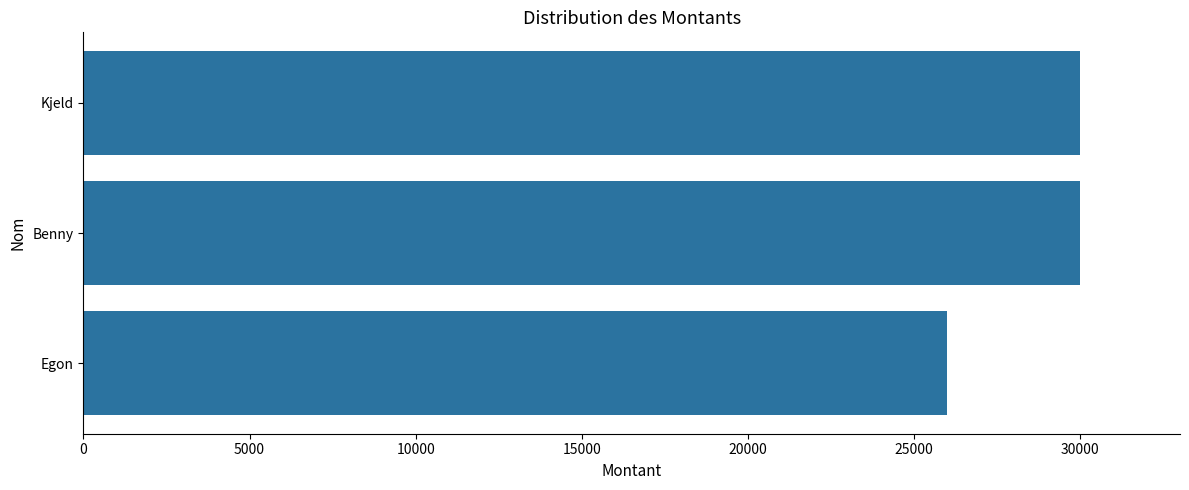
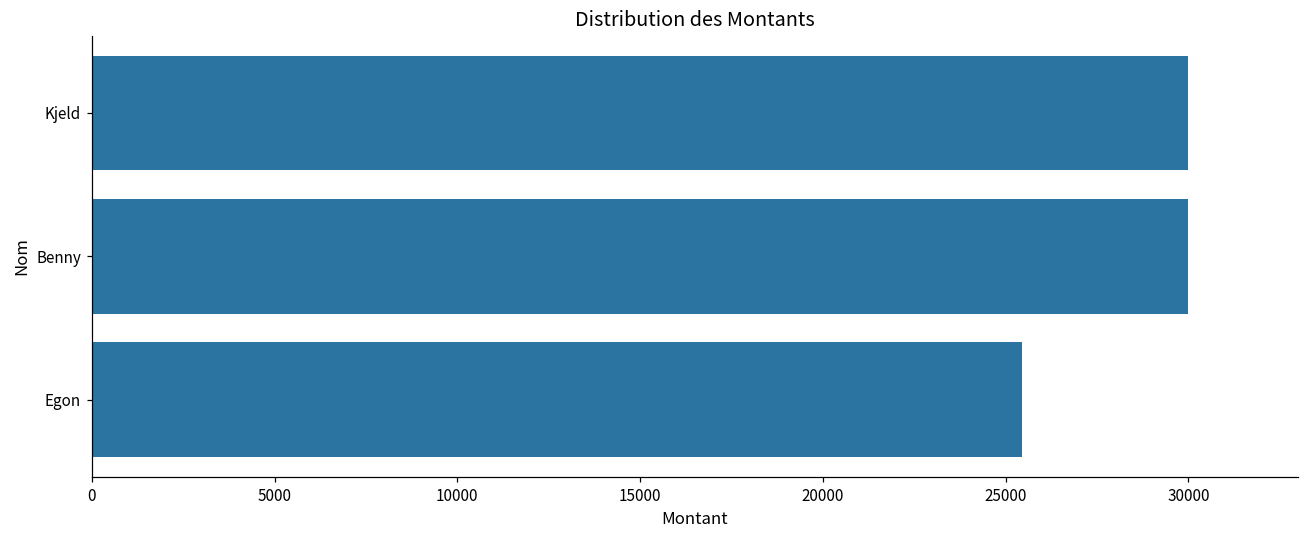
  {
    "Kjeld": 30000,
    "Benny": 30000,
-   "Egon": 26000
+   "Egon": 25400
  }
